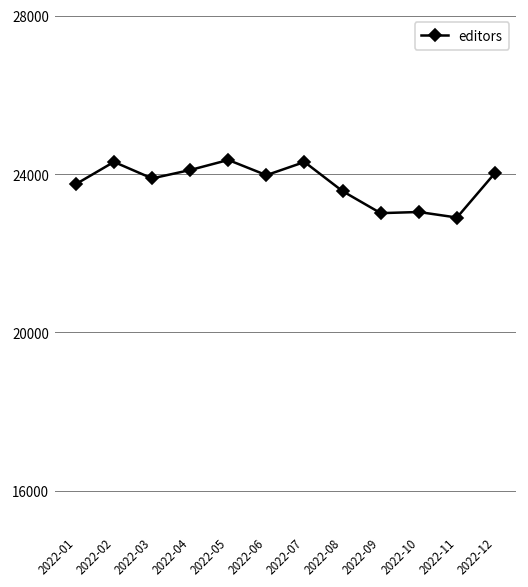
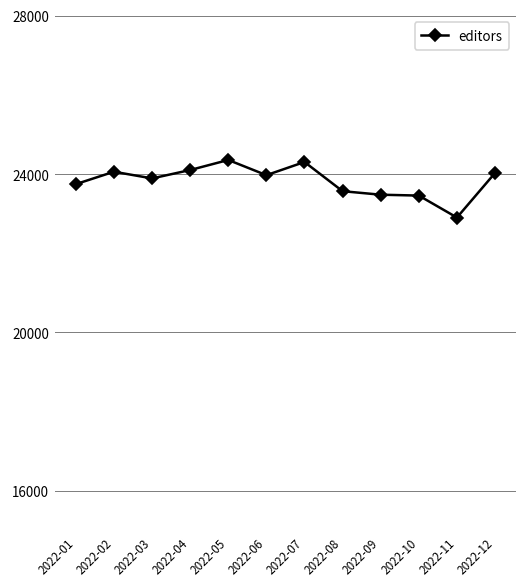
  {
    "2022-01": 23700,
-   "2022-02": 24300,
+   "2022-02": 24100,
    "2022-03": 23900,
    "2022-04": 24100,
    "2022-05": 24400,
    "2022-06": 24000,
    "2022-07": 24300,
    "2022-08": 23600,
-   "2022-09": 23000,
-   "2022-10": 23000,
+   "2022-09": 23500,
+   "2022-10": 23500,
    "2022-11": 22900,
    "2022-12": 24000
  }
